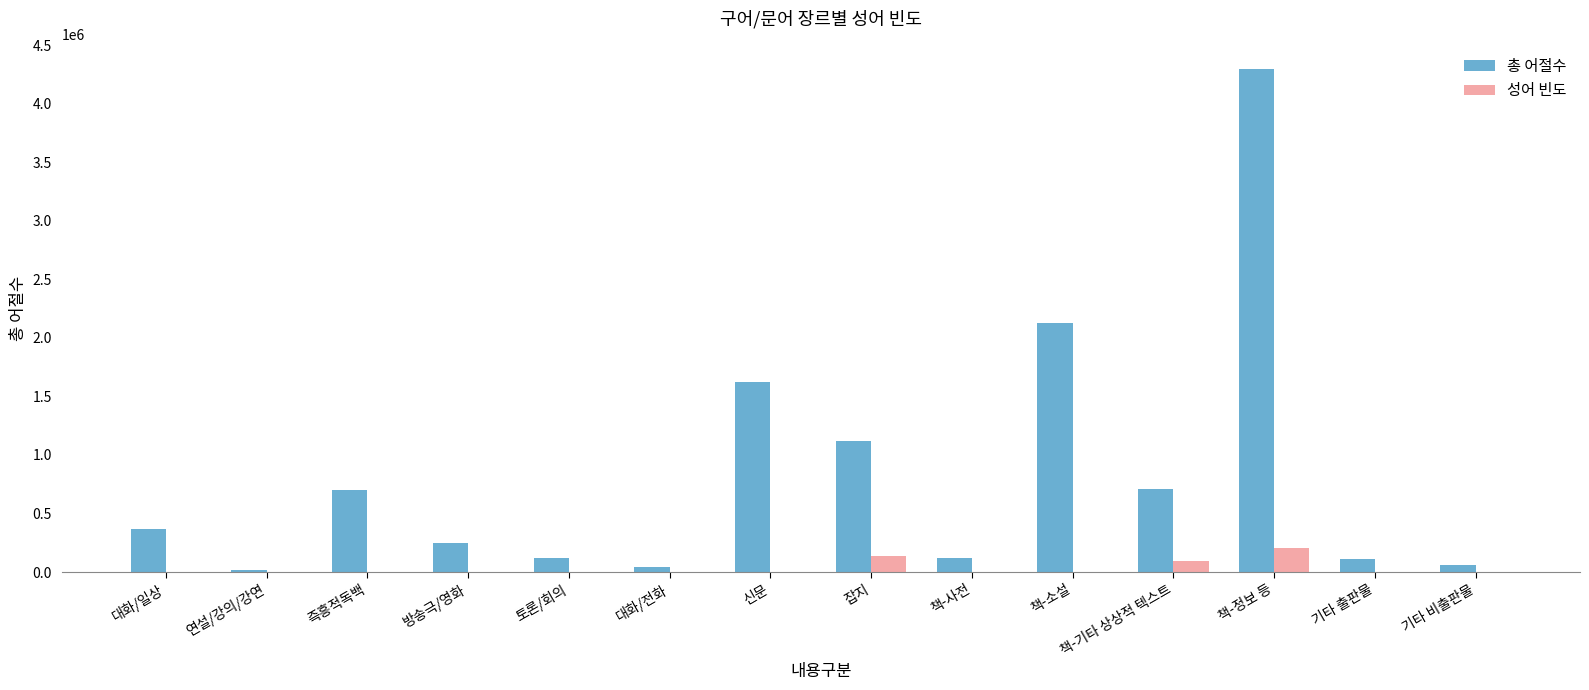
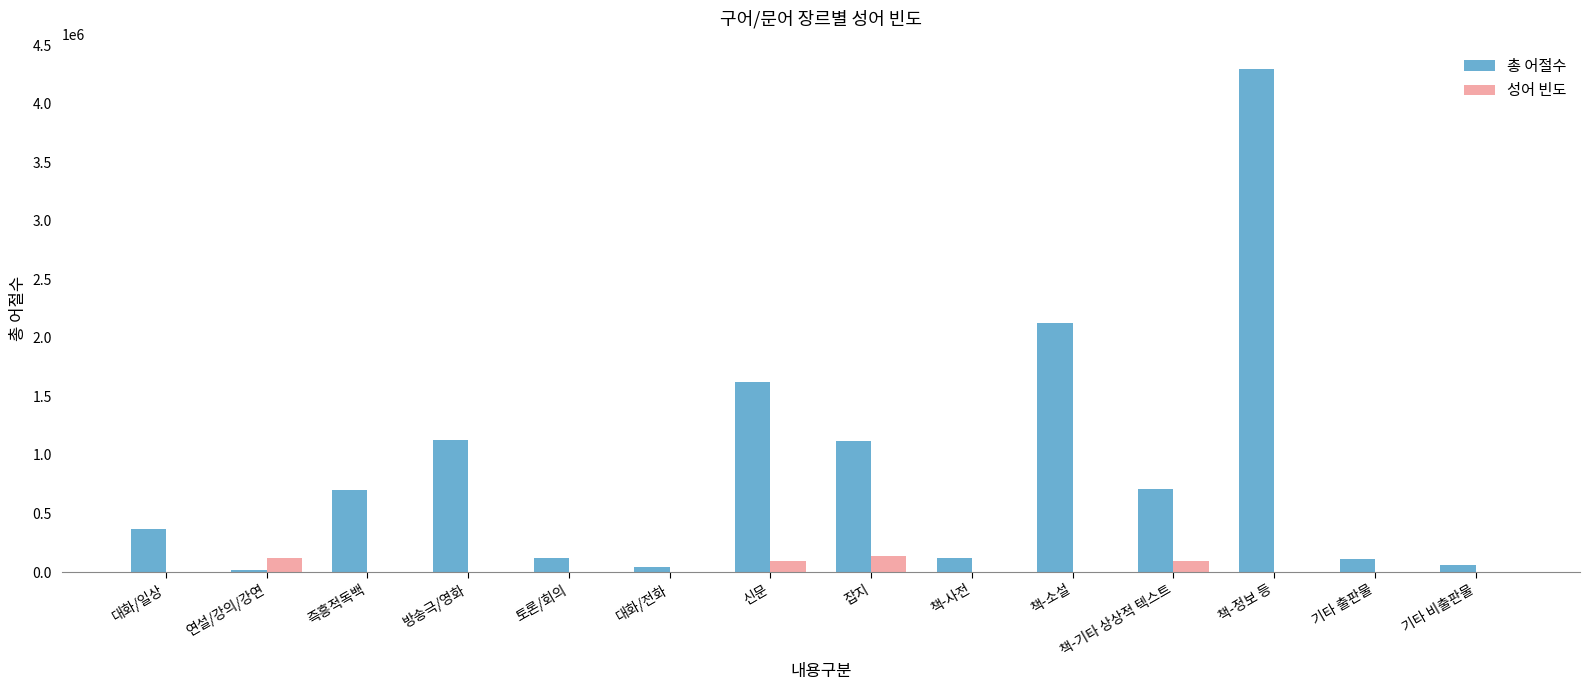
  {
    "총 어절수": {
      "대화/일상": 370000,
      "즉흥적독백": 700000,
-     "방송극/영화": 250000,
+     "방송극/영화": 1130000,
      "토론/회의": 120000,
      "대화/전화": 40000,
      "신문": 1630000,
      "잡지": 1120000,
      "책-사전": 120000,
      "책-소설": 2130000,
      "책-기타 상상적 텍스트": 710000,
      "책-정보 등": 4300000,
      "기타 출판물": 110000,
      "기타 비출판물": 60000
    },
    "성어 빈도": {
-     "연설/강의/강연": 0,
-     "신문": 0,
+     "연설/강의/강연": 120000,
+     "신문": 90000,
      "잡지": 140000,
      "책-기타 상상적 텍스트": 100000,
-     "책-정보 등": 200000
+     "책-정보 등": 0
    }
  }
